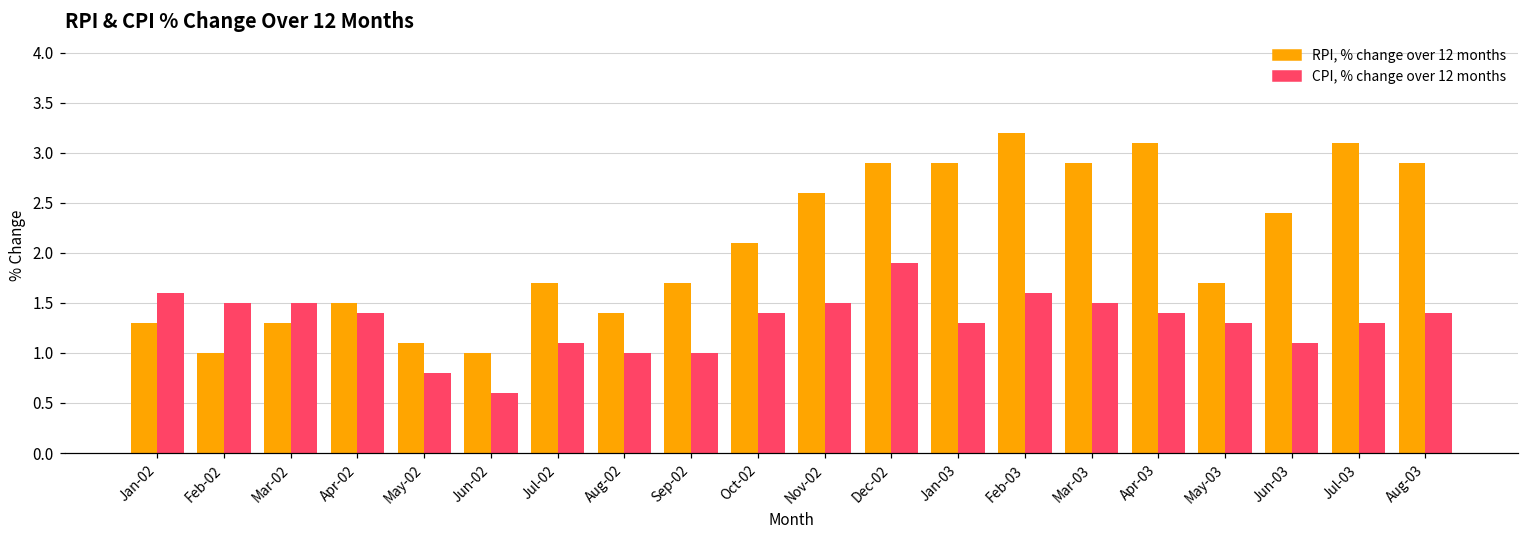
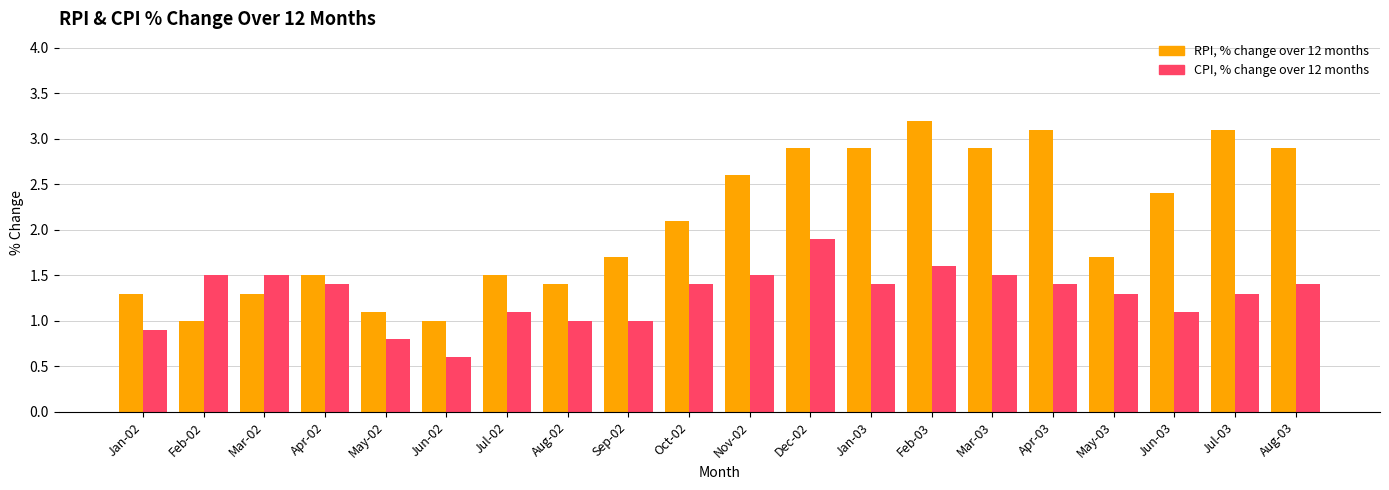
  {
    "RPI, % change over 12 months": {
      "Jan-02": 1.3,
      "Feb-02": 1.0,
      "Mar-02": 1.3,
      "Apr-02": 1.5,
      "May-02": 1.1,
      "Jun-02": 1.0,
-     "Jul-02": 1.7,
+     "Jul-02": 1.5,
      "Aug-02": 1.4,
      "Sep-02": 1.7,
      "Oct-02": 2.1,
      "Nov-02": 2.6,
      "Dec-02": 2.9,
      "Jan-03": 2.9,
      "Feb-03": 3.2,
      "Mar-03": 2.9,
      "Apr-03": 3.1,
      "May-03": 1.7,
      "Jun-03": 2.4,
      "Jul-03": 3.1,
      "Aug-03": 2.9
    },
    "CPI, % change over 12 months": {
-     "Jan-02": 1.6,
+     "Jan-02": 0.9,
      "Feb-02": 1.5,
      "Mar-02": 1.5,
      "Apr-02": 1.4,
      "May-02": 0.8,
      "Jun-02": 0.6,
      "Jul-02": 1.1,
      "Aug-02": 1.0,
      "Sep-02": 1.0,
      "Oct-02": 1.4,
      "Nov-02": 1.5,
      "Dec-02": 1.9,
-     "Jan-03": 1.3,
+     "Jan-03": 1.4,
      "Feb-03": 1.6,
      "Mar-03": 1.5,
      "Apr-03": 1.4,
      "May-03": 1.3,
      "Jun-03": 1.1,
      "Jul-03": 1.3,
      "Aug-03": 1.4
    }
  }
